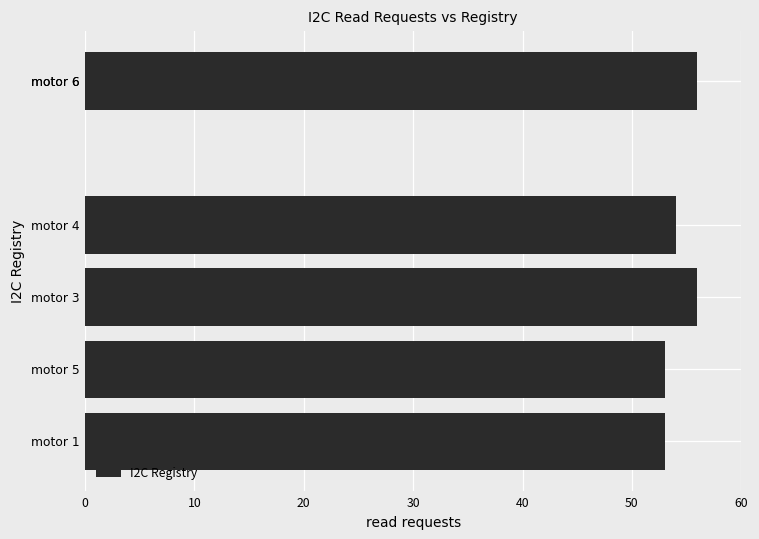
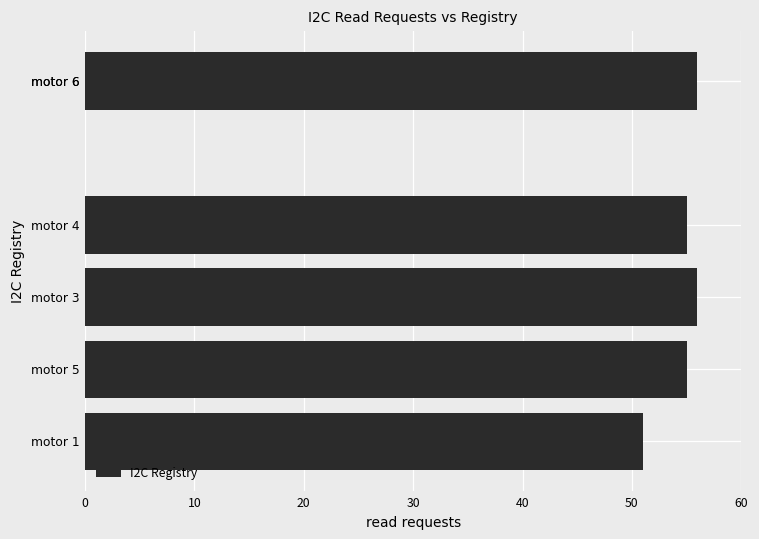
  {
-   "motor 4": 54,
+   "motor 4": 55,
    "motor 3": 56,
-   "motor 5": 53,
-   "motor 1": 53
+   "motor 5": 55,
+   "motor 1": 51
  }
